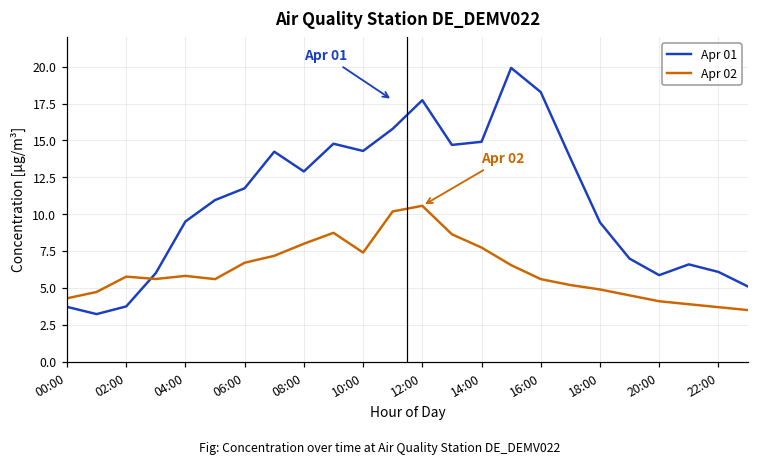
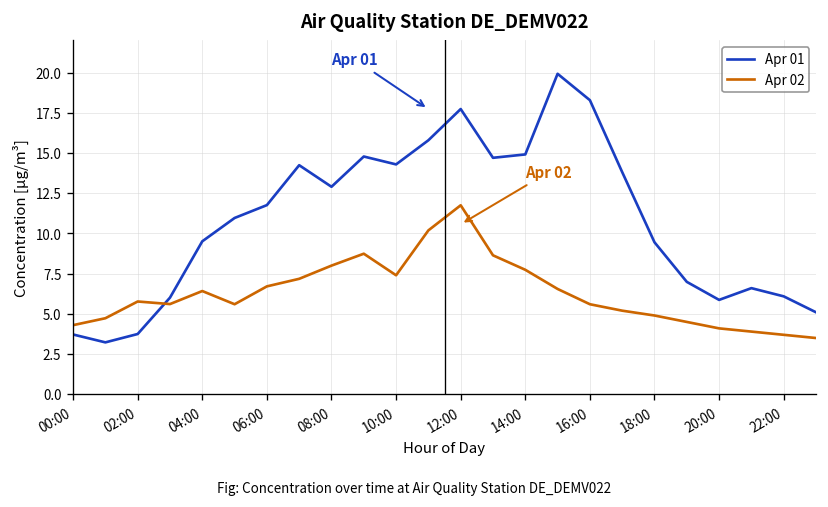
  {
    "Apr 01": {
      "00:00": 3.7,
      "02:00": 3.8,
      "04:00": 9.5,
      "06:00": 11.8,
      "08:00": 12.9,
      "10:00": 14.3,
      "12:00": 17.7,
      "14:00": 14.9,
      "16:00": 18.3,
      "18:00": 9.5,
      "20:00": 5.9,
      "22:00": 6.1
    },
    "Apr 02": {
      "00:00": 4.3,
      "02:00": 5.8,
-     "04:00": 5.8,
+     "04:00": 6.4,
      "06:00": 6.7,
      "08:00": 8.0,
      "10:00": 7.4,
-     "12:00": 10.6,
+     "12:00": 11.8,
      "14:00": 7.7,
      "16:00": 5.6,
      "18:00": 4.9,
      "20:00": 4.1,
      "22:00": 3.7
    }
  }
